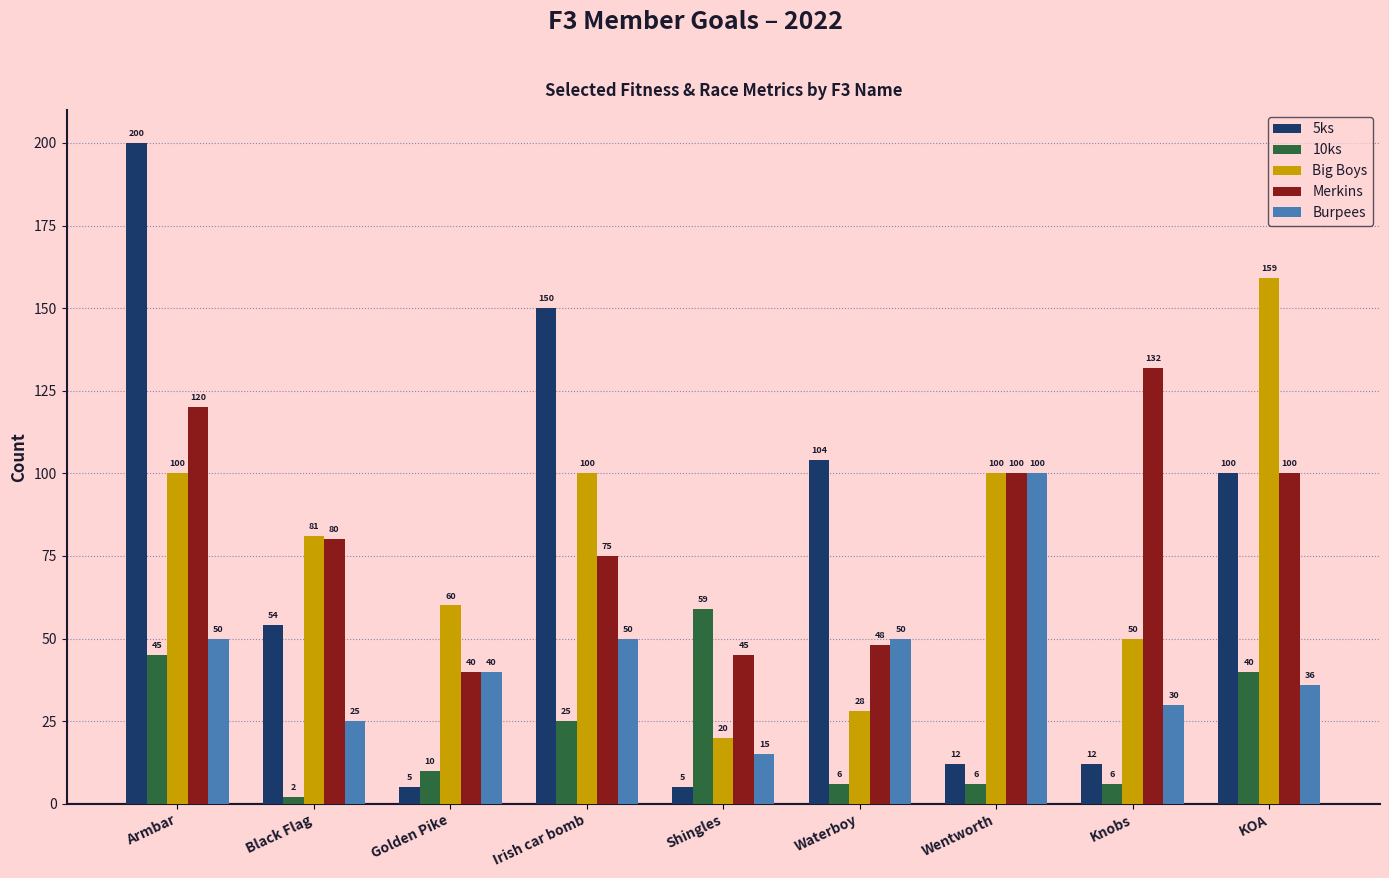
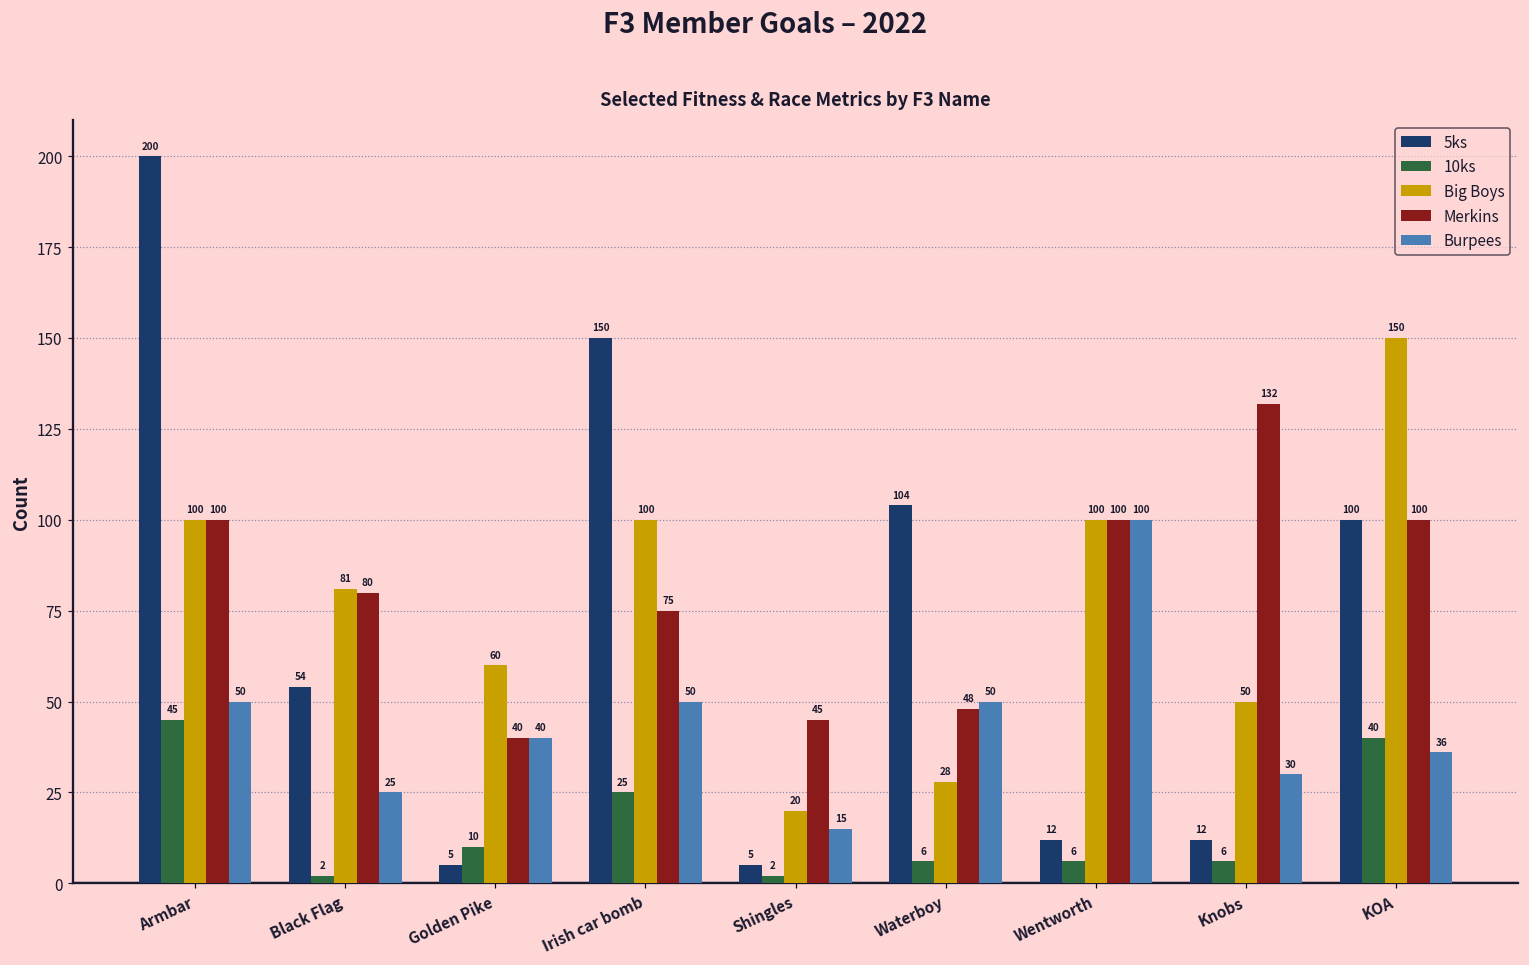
  {
    "5ks": {
      "Armbar": 200,
      "Black Flag": 54,
      "Golden Pike": 5,
      "Irish car bomb": 150,
      "Shingles": 5,
      "Waterboy": 104,
      "Wentworth": 12,
      "Knobs": 12,
      "KOA": 100
    },
    "10ks": {
      "Armbar": 45,
      "Black Flag": 2,
      "Golden Pike": 10,
      "Irish car bomb": 25,
-     "Shingles": 59,
+     "Shingles": 2,
      "Waterboy": 6,
      "Wentworth": 6,
      "Knobs": 6,
      "KOA": 40
    },
    "Big Boys": {
      "Armbar": 100,
      "Black Flag": 81,
      "Golden Pike": 60,
      "Irish car bomb": 100,
      "Shingles": 20,
      "Waterboy": 28,
      "Wentworth": 100,
      "Knobs": 50,
-     "KOA": 159
+     "KOA": 150
    },
    "Merkins": {
-     "Armbar": 120,
+     "Armbar": 100,
      "Black Flag": 80,
      "Golden Pike": 40,
      "Irish car bomb": 75,
      "Shingles": 45,
      "Waterboy": 48,
      "Wentworth": 100,
      "Knobs": 132,
      "KOA": 100
    },
    "Burpees": {
      "Armbar": 50,
      "Black Flag": 25,
      "Golden Pike": 40,
      "Irish car bomb": 50,
      "Shingles": 15,
      "Waterboy": 50,
      "Wentworth": 100,
      "Knobs": 30,
      "KOA": 36
    }
  }
